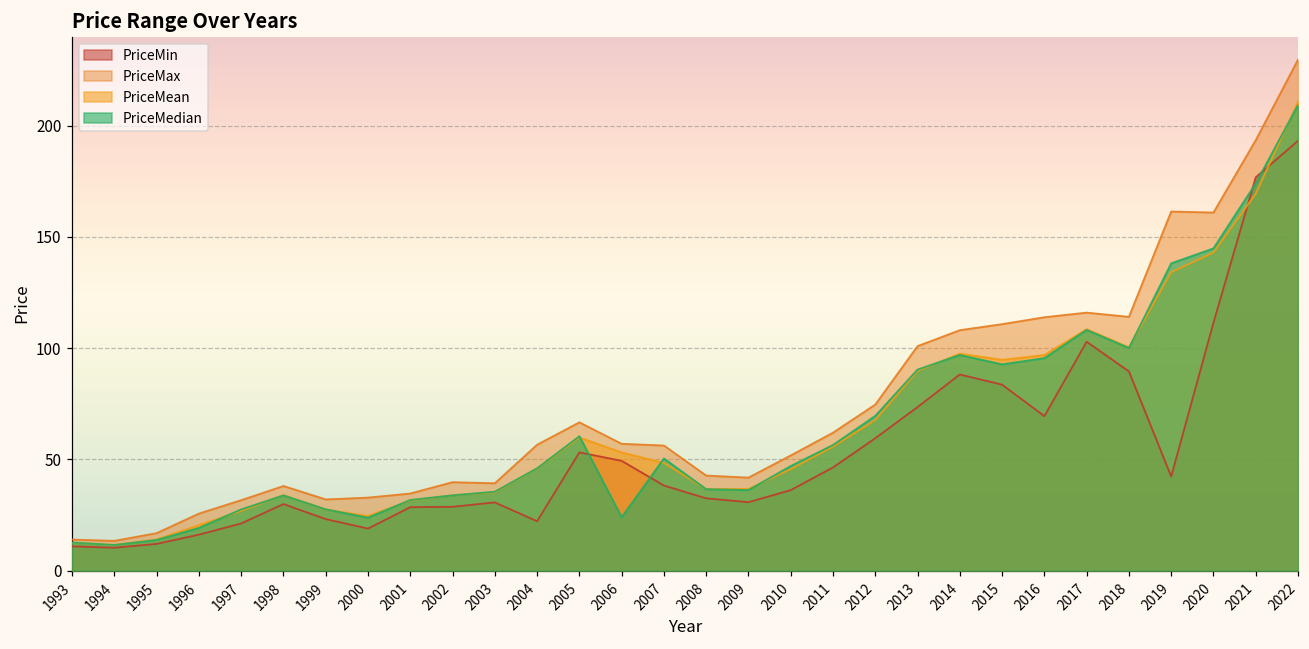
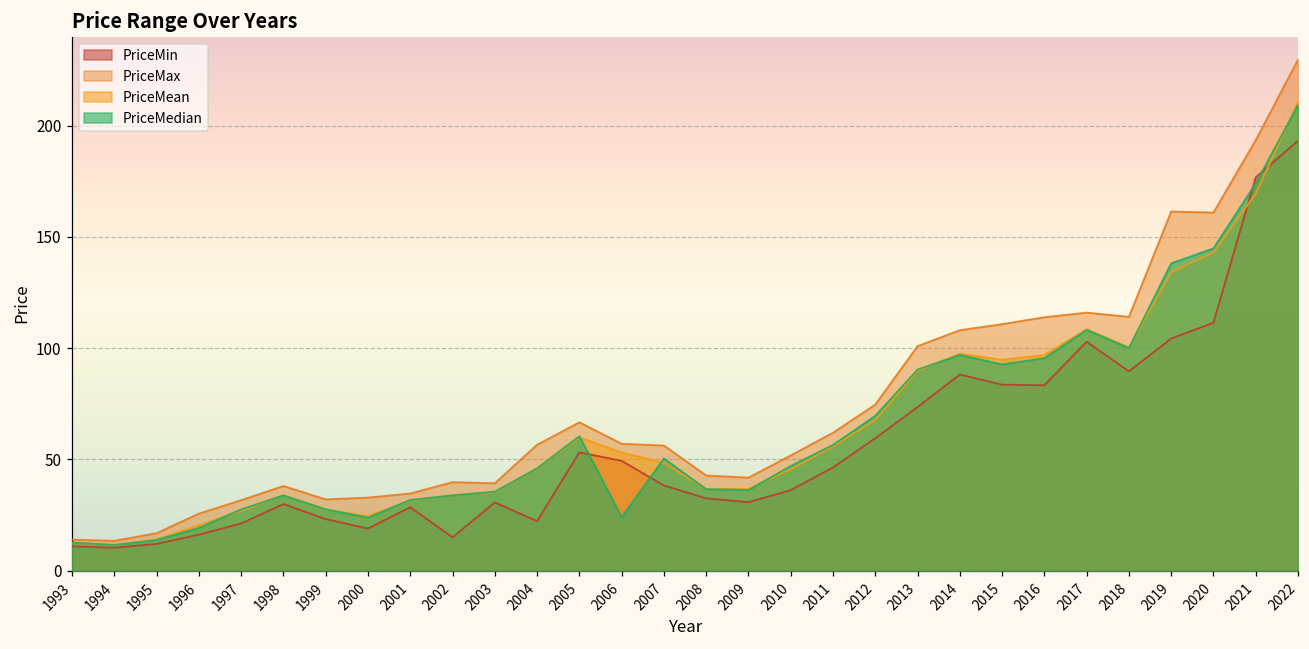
  {
    "PriceMin": {
      "1993": 11,
      "1995": 12,
      "1996": 16,
      "1997": 21,
      "1998": 30,
      "1999": 23,
      "2000": 19,
      "2001": 29,
-     "2002": 29,
+     "2002": 15,
      "2003": 31,
      "2004": 22,
      "2005": 53,
      "2006": 49,
      "2007": 38,
      "2008": 32,
      "2009": 31,
      "2010": 36,
      "2011": 46,
      "2012": 59,
      "2013": 74,
      "2014": 88,
      "2015": 84,
-     "2016": 69,
+     "2016": 83,
      "2017": 103,
      "2018": 90,
-     "2019": 42,
+     "2019": 104,
      "2020": 111,
      "2021": 177,
      "2022": 193
    },
    "PriceMedian": {
      "2006": 24,
      "2007": 50,
      "2010": 47,
      "2012": 70,
      "2015": 93,
      "2016": 96,
      "2019": 138,
      "2020": 145,
      "2021": 174,
      "2022": 209
    }
  }
